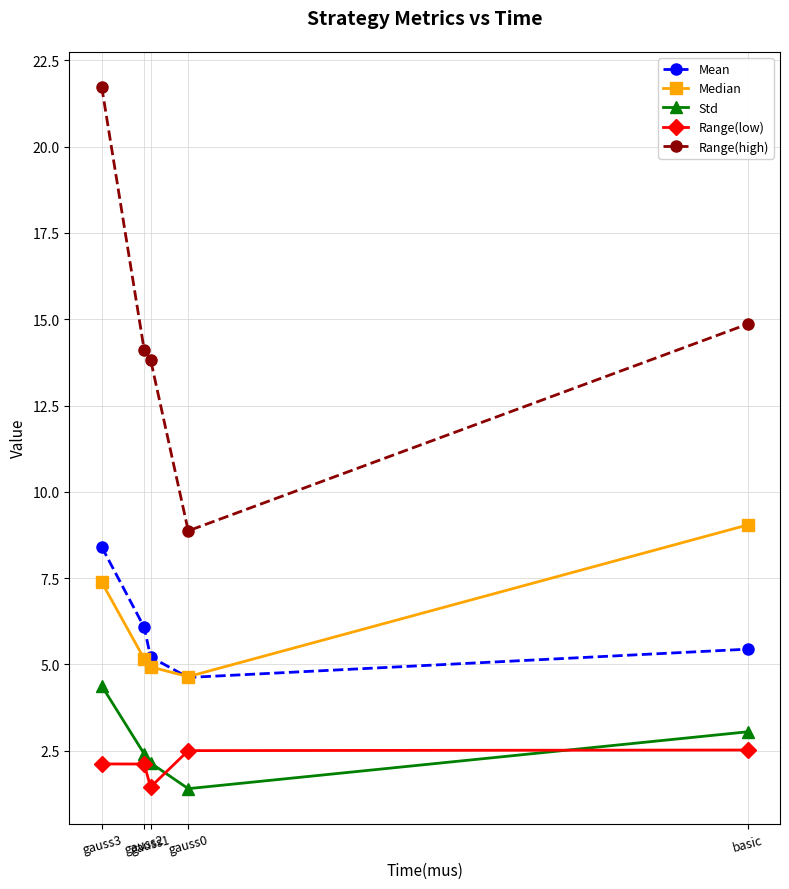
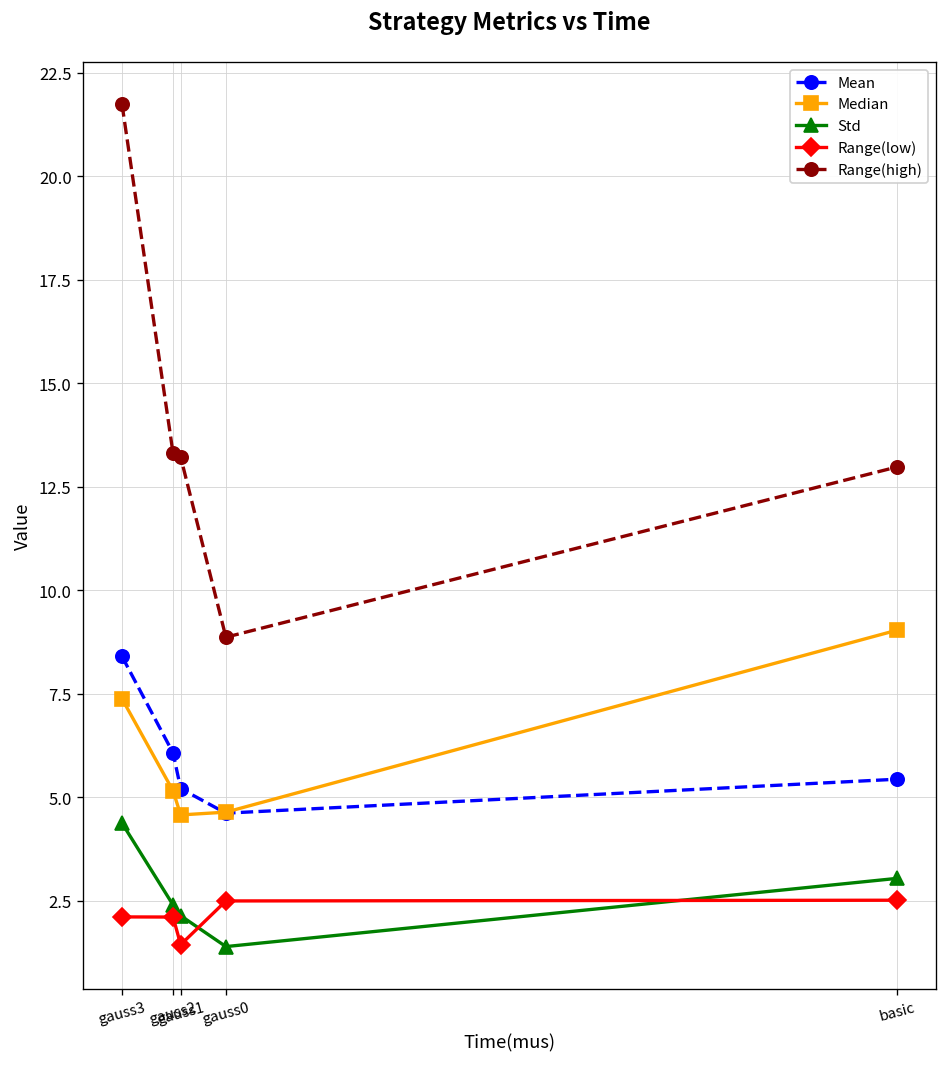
  {
    "Mean": {
      "gauss3": 8.4,
      "gauss2": 6.1,
      "gauss1": 5.2,
      "basic": 5.4
    },
    "Median": {
      "gauss3": 7.4,
      "gauss2": 5.2,
-     "gauss1": 4.9,
+     "gauss1": 4.6,
      "basic": 9.0
    },
    "Std": {
      "gauss3": 4.4,
      "gauss2": 2.4,
      "gauss1": 2.1,
      "gauss0": 1.4,
      "basic": 3.0
    },
    "Range(low)": {
      "gauss3": 2.1,
      "gauss2": 2.1,
      "gauss1": 1.4,
      "gauss0": 2.5,
      "basic": 2.5
    },
    "Range(high)": {
      "gauss3": 21.7,
-     "gauss2": 14.1,
-     "gauss1": 13.8,
+     "gauss2": 13.3,
+     "gauss1": 13.2,
      "gauss0": 8.9,
-     "basic": 14.9
+     "basic": 13.0
    }
  }
